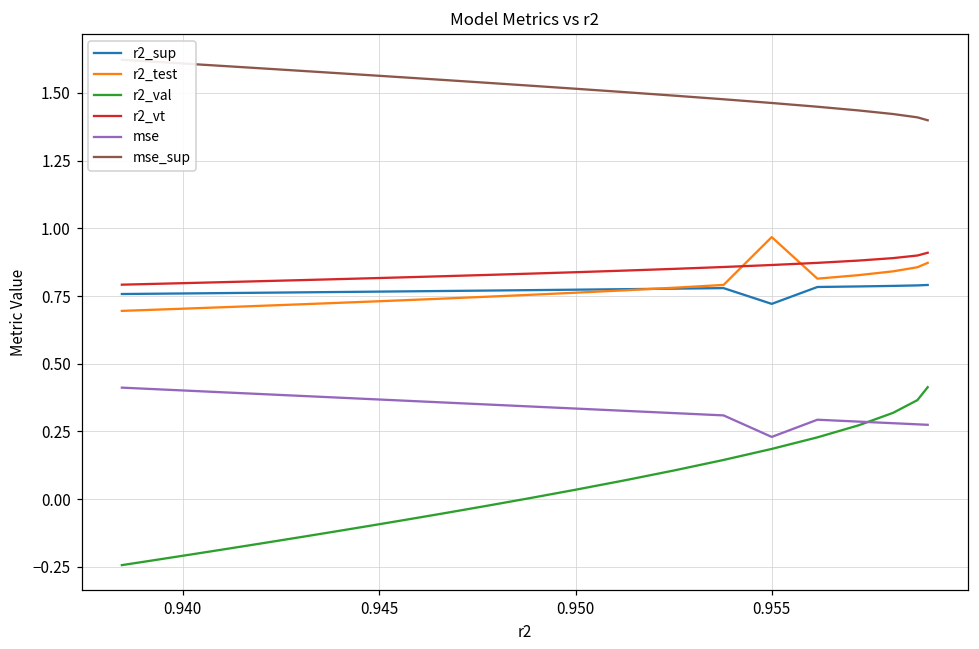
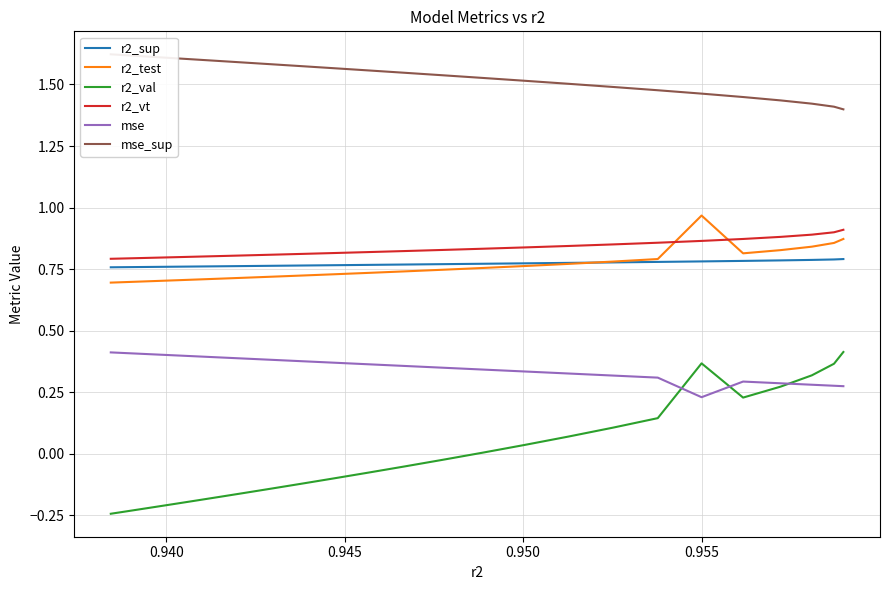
  {
    "r2_sup": {
-     "0.955": 0.72
+     "0.955": 0.78
    },
    "r2_test": {
      "0.955": 0.97
    },
    "r2_val": {
-     "0.955": 0.19
+     "0.955": 0.37
    },
    "r2_vt": {
      "0.955": 0.86
    },
    "mse": {
      "0.955": 0.23
    },
    "mse_sup": {
      "0.955": 1.46
    }
  }
